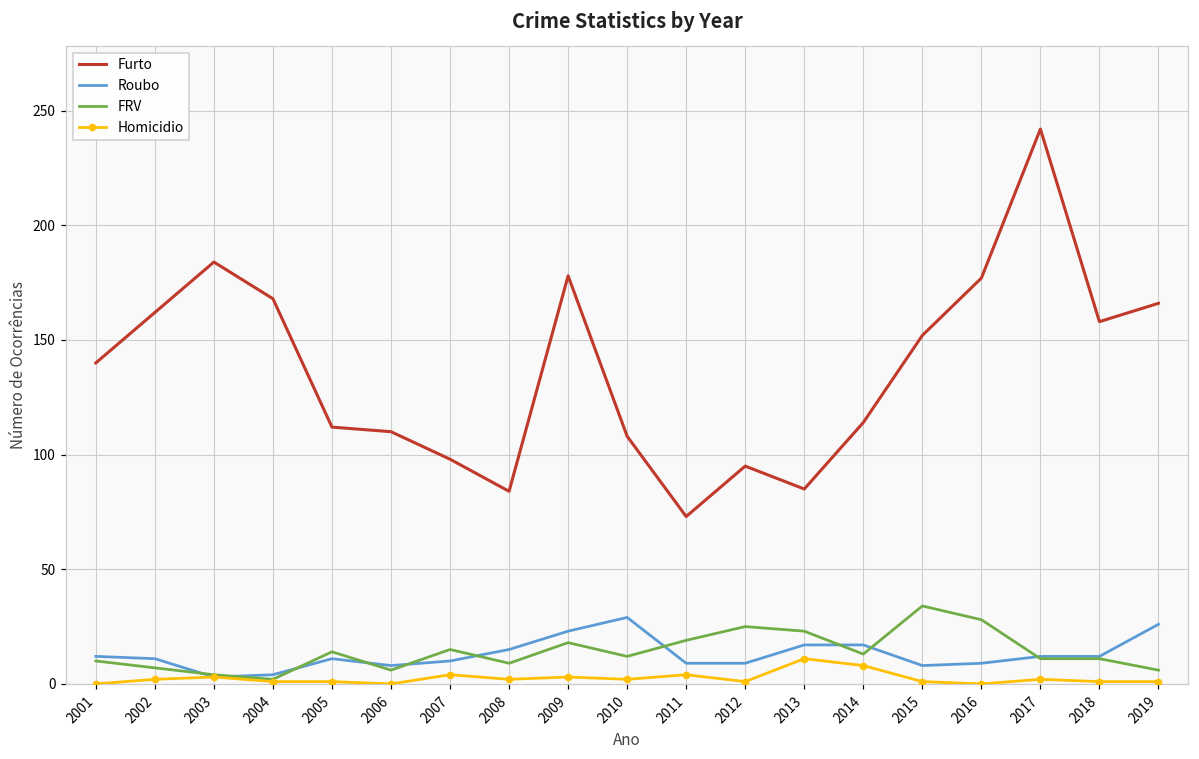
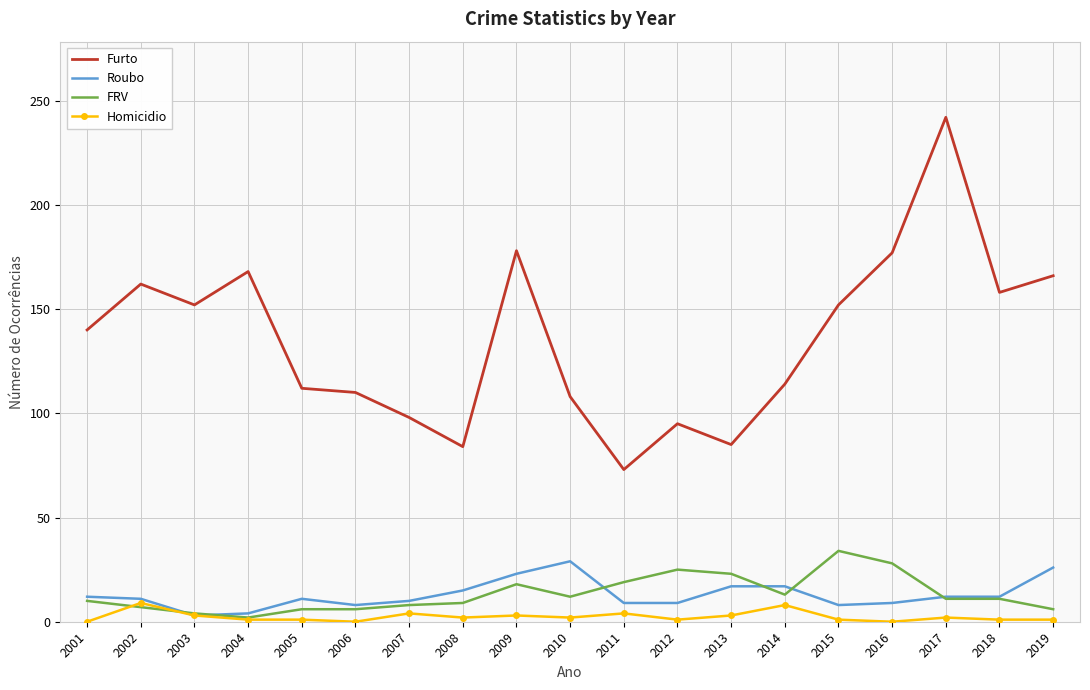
  {
    "Furto": {
      "2001": 140,
      "2002": 162,
-     "2003": 184,
+     "2003": 152,
      "2004": 168,
      "2005": 112,
      "2006": 110,
      "2007": 98,
      "2008": 84,
      "2009": 178,
      "2010": 108,
      "2011": 73,
      "2012": 95,
      "2013": 85,
      "2014": 114,
      "2015": 152,
      "2016": 177,
      "2017": 242,
      "2018": 158,
      "2019": 166
    },
    "Roubo": {
      "2001": 12,
      "2002": 11,
      "2004": 4,
      "2005": 11,
      "2006": 8,
      "2007": 10,
      "2008": 15,
      "2009": 23,
      "2010": 29,
      "2011": 9,
      "2012": 9,
      "2013": 17,
      "2014": 17,
      "2015": 8,
      "2016": 9,
      "2019": 26
    },
    "FRV": {
      "2001": 10,
      "2002": 7,
-     "2005": 14,
+     "2005": 6,
      "2006": 6,
-     "2007": 15,
+     "2007": 8,
      "2008": 9,
      "2009": 18,
      "2010": 12,
      "2011": 19,
      "2012": 25,
      "2013": 23,
      "2014": 13,
      "2015": 34,
      "2016": 28,
      "2019": 6
    },
    "Homicidio": {
      "2001": 0,
-     "2002": 2,
+     "2002": 9,
      "2005": 1,
      "2006": 0,
      "2007": 4,
      "2008": 2,
      "2009": 3,
      "2010": 2,
      "2011": 4,
      "2012": 1,
-     "2013": 11,
+     "2013": 3,
      "2014": 8,
      "2015": 1,
      "2016": 0,
      "2017": 2,
      "2018": 1,
      "2019": 1
    }
  }
